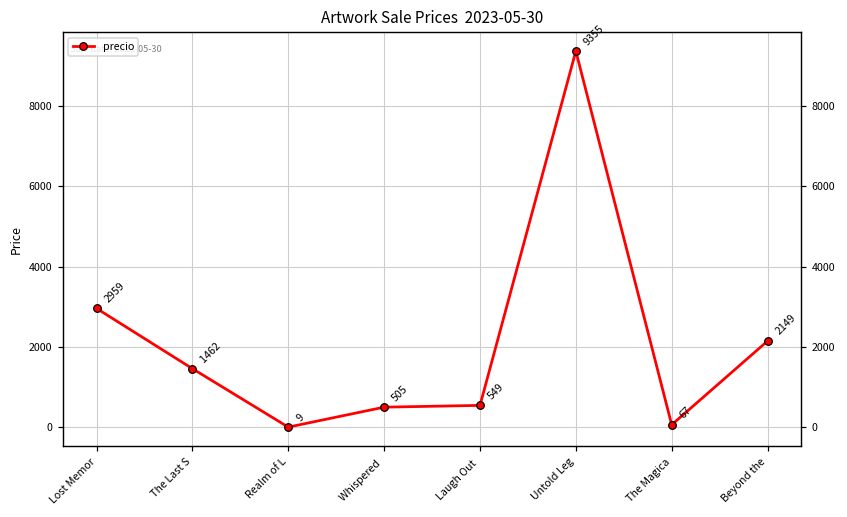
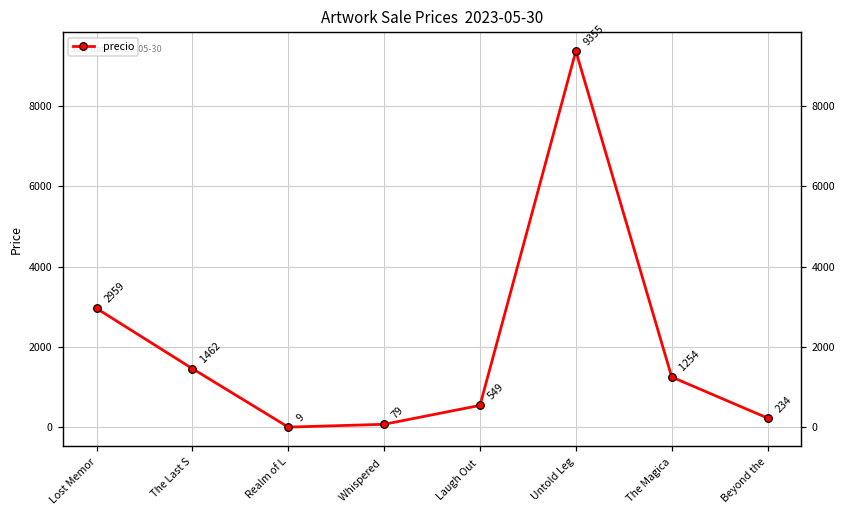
  {
    "Lost Memor": 2959,
    "The Last S": 1462,
    "Realm of L": 9,
-   "Whispered": 505,
+   "Whispered": 79,
    "Laugh Out": 549,
    "Untold Leg": 9355,
-   "The Magica": 67,
-   "Beyond the": 2149
+   "The Magica": 1254,
+   "Beyond the": 234
  }
